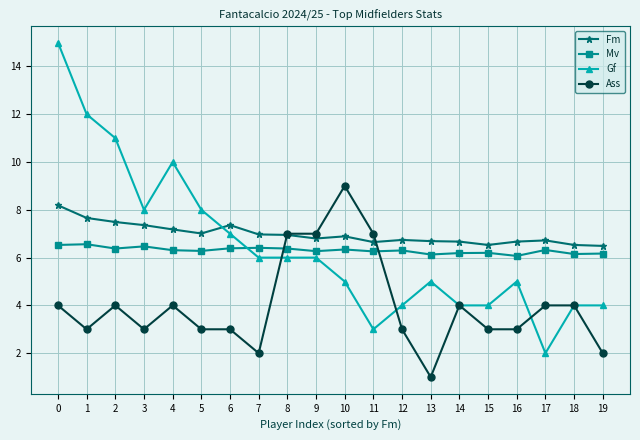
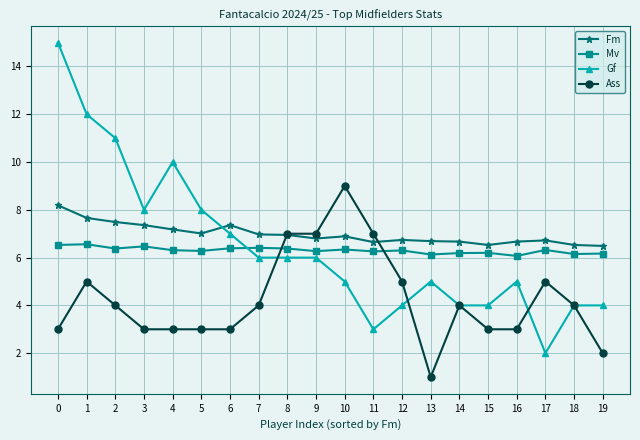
  {
    "Ass": {
-     "0": 4,
-     "1": 3,
+     "0": 3,
+     "1": 5,
      "2": 4,
      "3": 3,
-     "4": 4,
+     "4": 3,
      "5": 3,
      "6": 3,
-     "7": 2,
+     "7": 4,
      "9": 7,
      "10": 9,
      "11": 7,
-     "12": 3,
+     "12": 5,
      "13": 1,
      "15": 3,
      "16": 3,
-     "17": 4,
+     "17": 5,
      "19": 2
    }
  }
